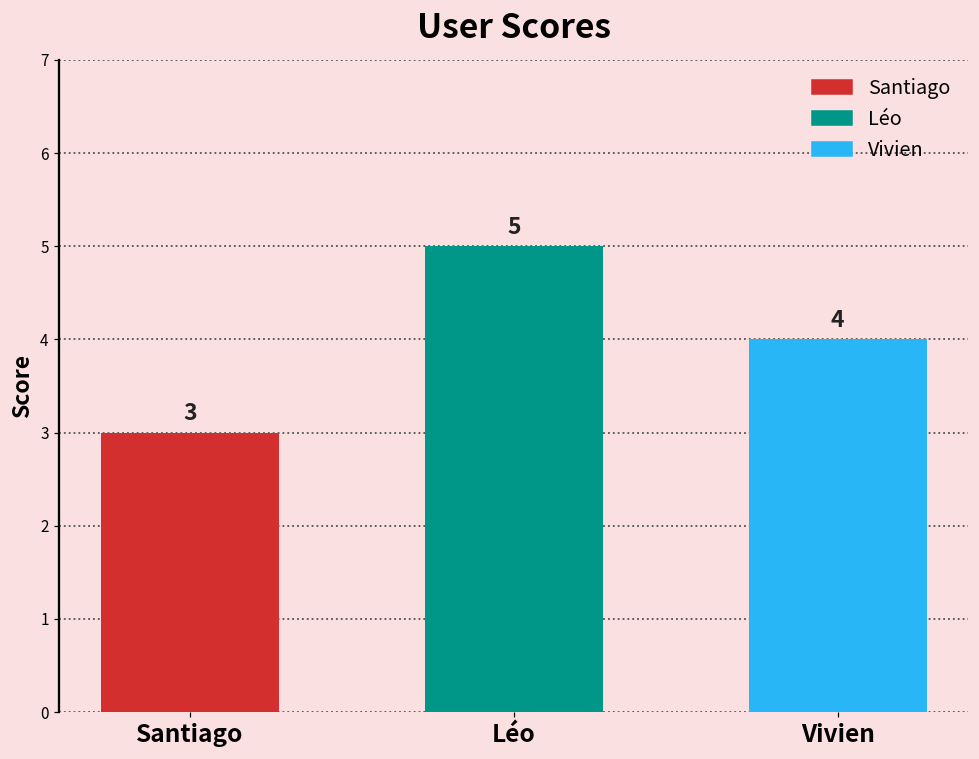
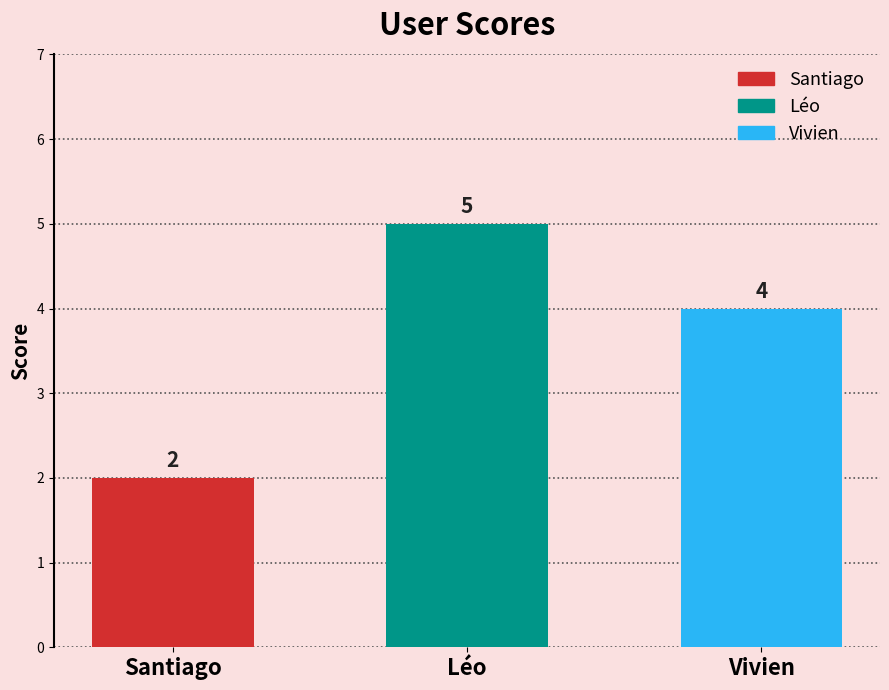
  {
-   "Santiago": 3,
+   "Santiago": 2,
    "Léo": 5,
    "Vivien": 4
  }
